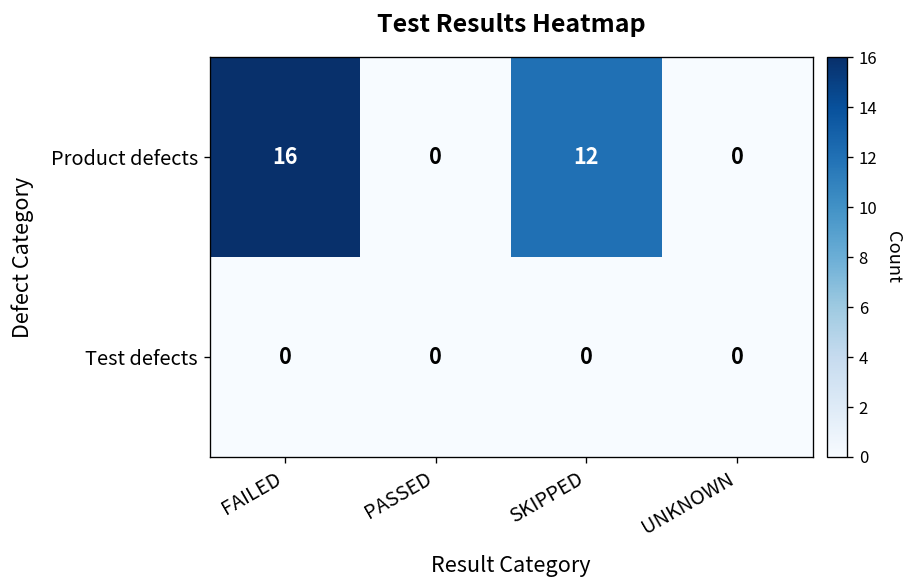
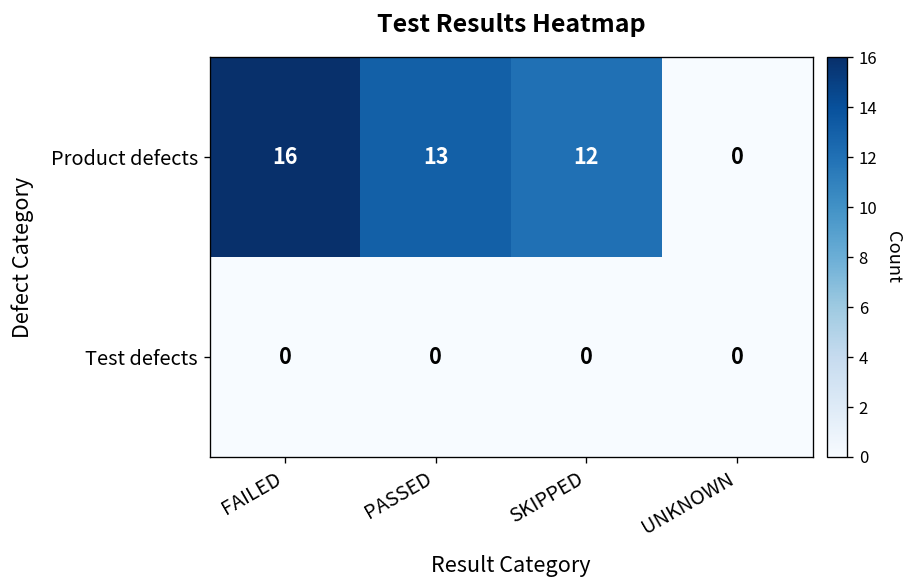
  {
    "Product defects": {
      "FAILED": 16,
-     "PASSED": 0,
+     "PASSED": 13,
      "SKIPPED": 12,
      "UNKNOWN": 0
    },
    "Test defects": {
      "FAILED": 0,
      "PASSED": 0,
      "SKIPPED": 0,
      "UNKNOWN": 0
    }
  }
